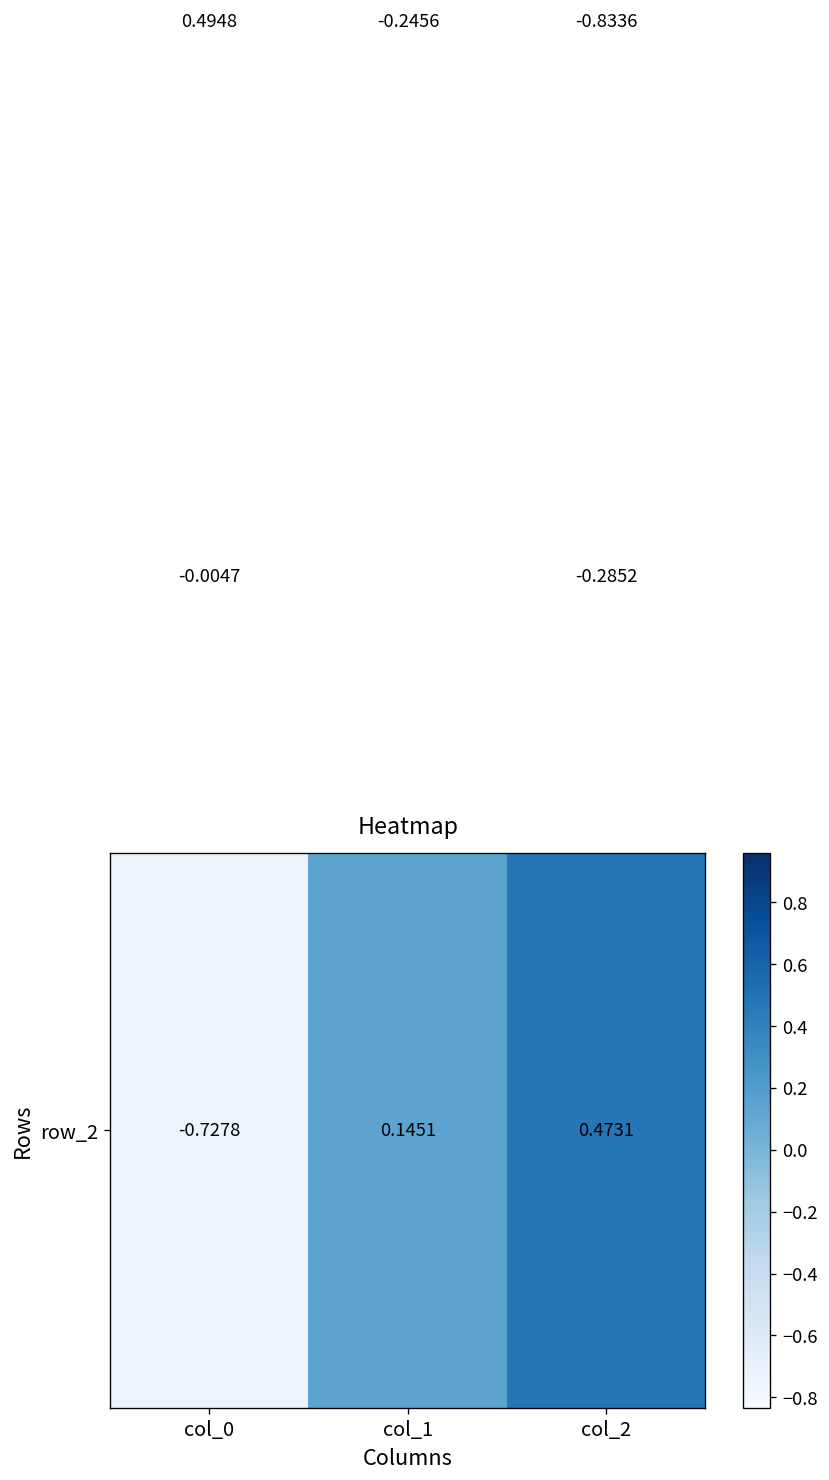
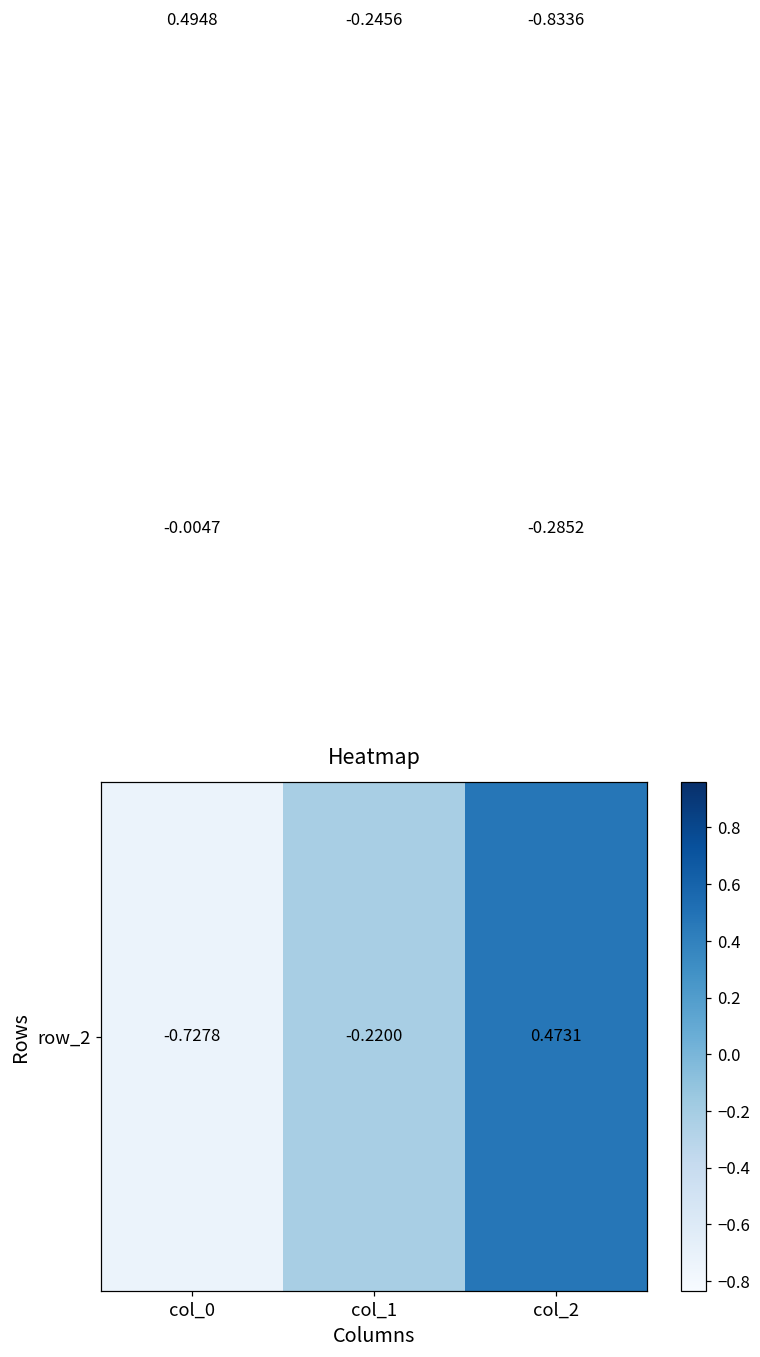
  {
    "row_2": {
      "col_0": -0.7278,
-     "col_1": 0.1451,
+     "col_1": -0.2200,
      "col_2": 0.4731
    }
  }
